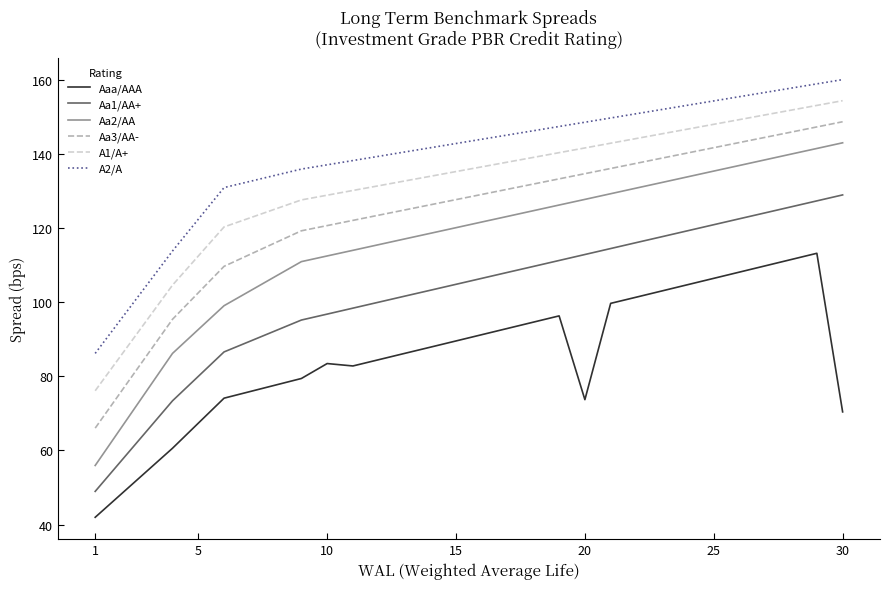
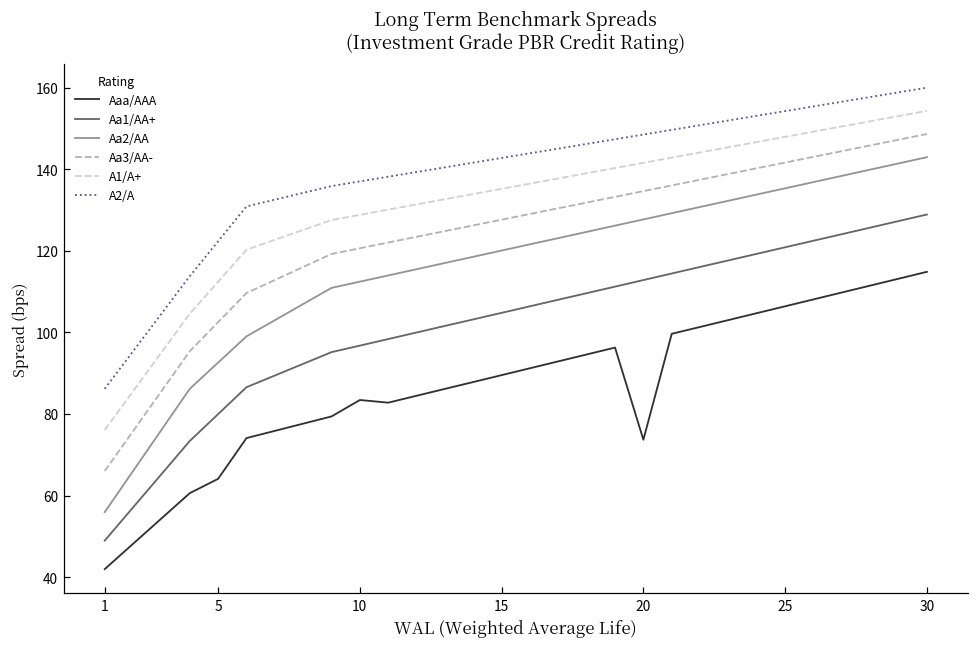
  {
    "Aaa/AAA": {
      "1": 42,
-     "5": 67,
+     "5": 64,
      "10": 83,
      "15": 90,
      "20": 74,
      "25": 106,
-     "30": 70
+     "30": 115
    }
  }
